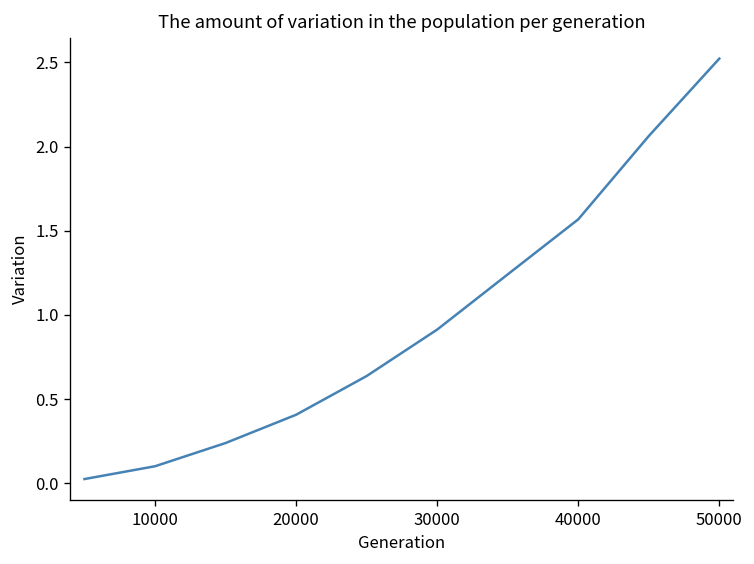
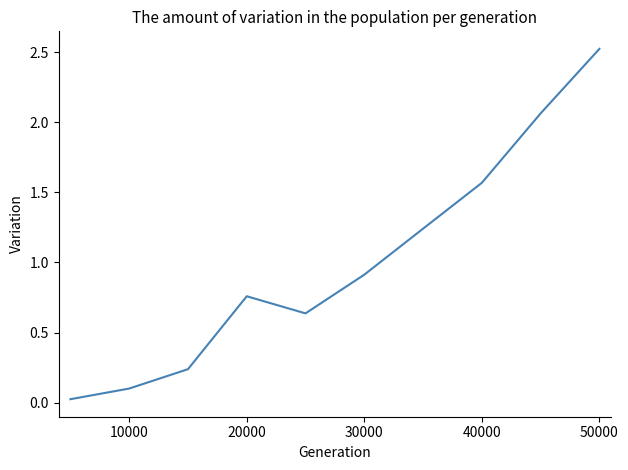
  {
    "10000": 0.10,
-   "20000": 0.41,
+   "20000": 0.76,
    "30000": 0.91,
    "40000": 1.57,
    "50000": 2.52
  }
